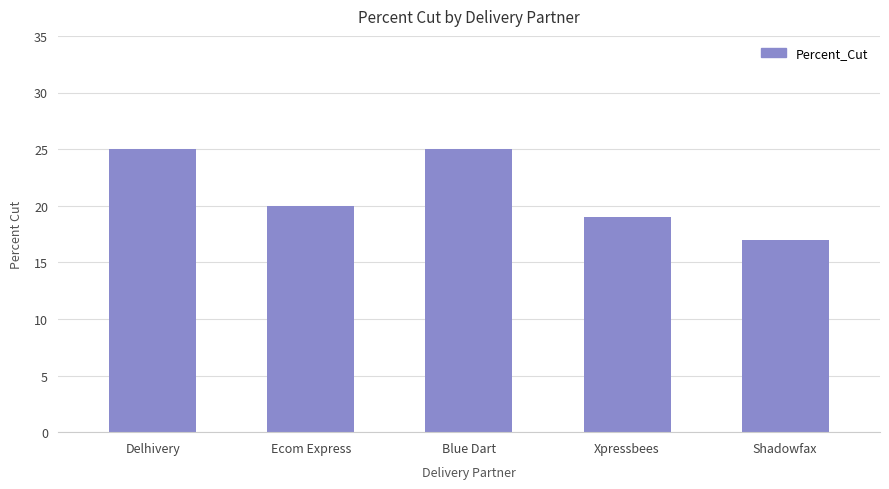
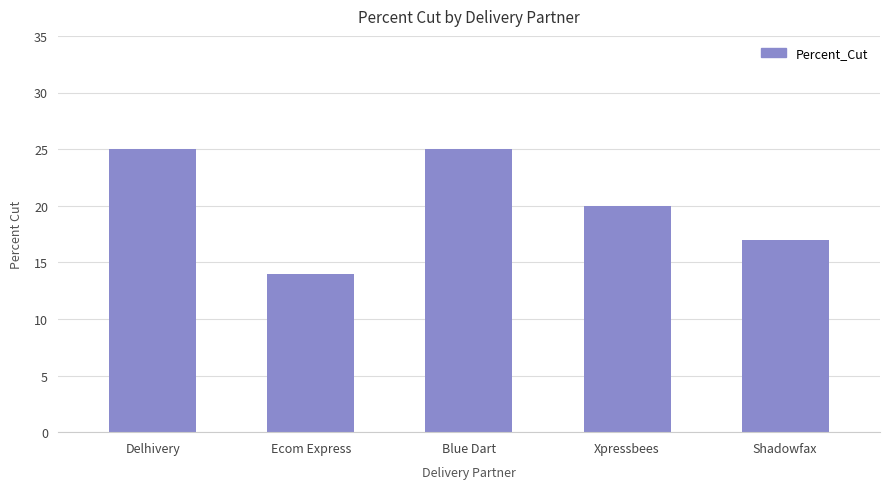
  {
    "Delhivery": 25,
-   "Ecom Express": 20,
+   "Ecom Express": 14,
    "Blue Dart": 25,
-   "Xpressbees": 19,
+   "Xpressbees": 20,
    "Shadowfax": 17
  }
